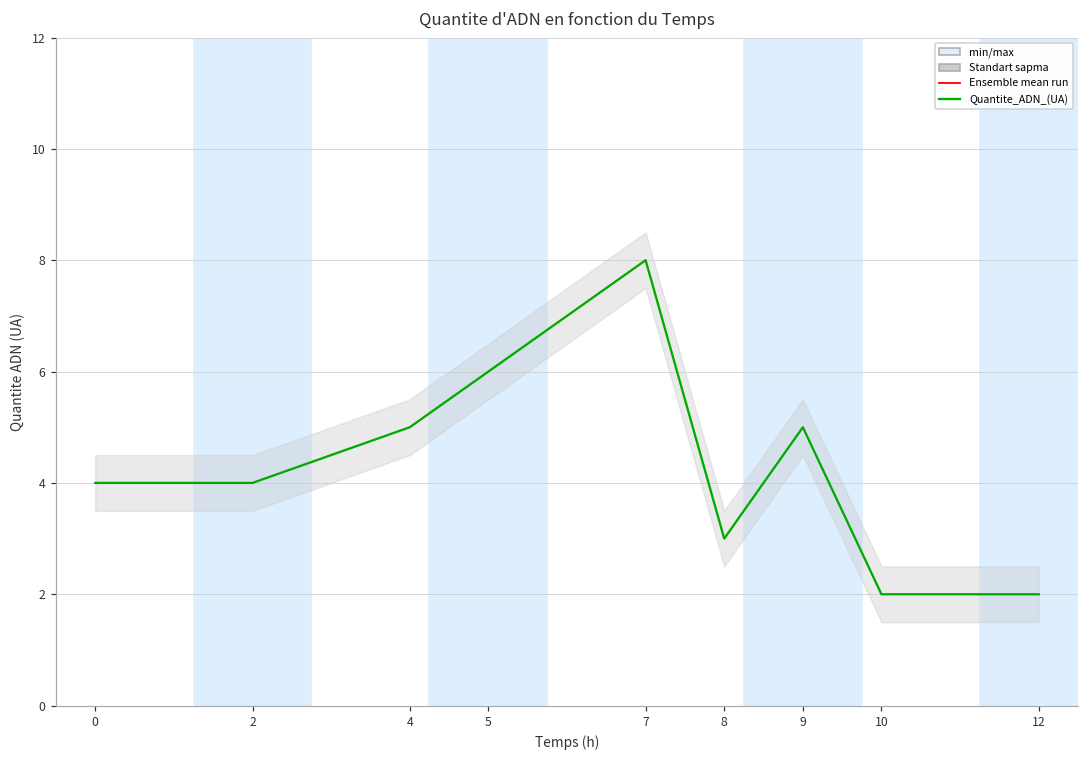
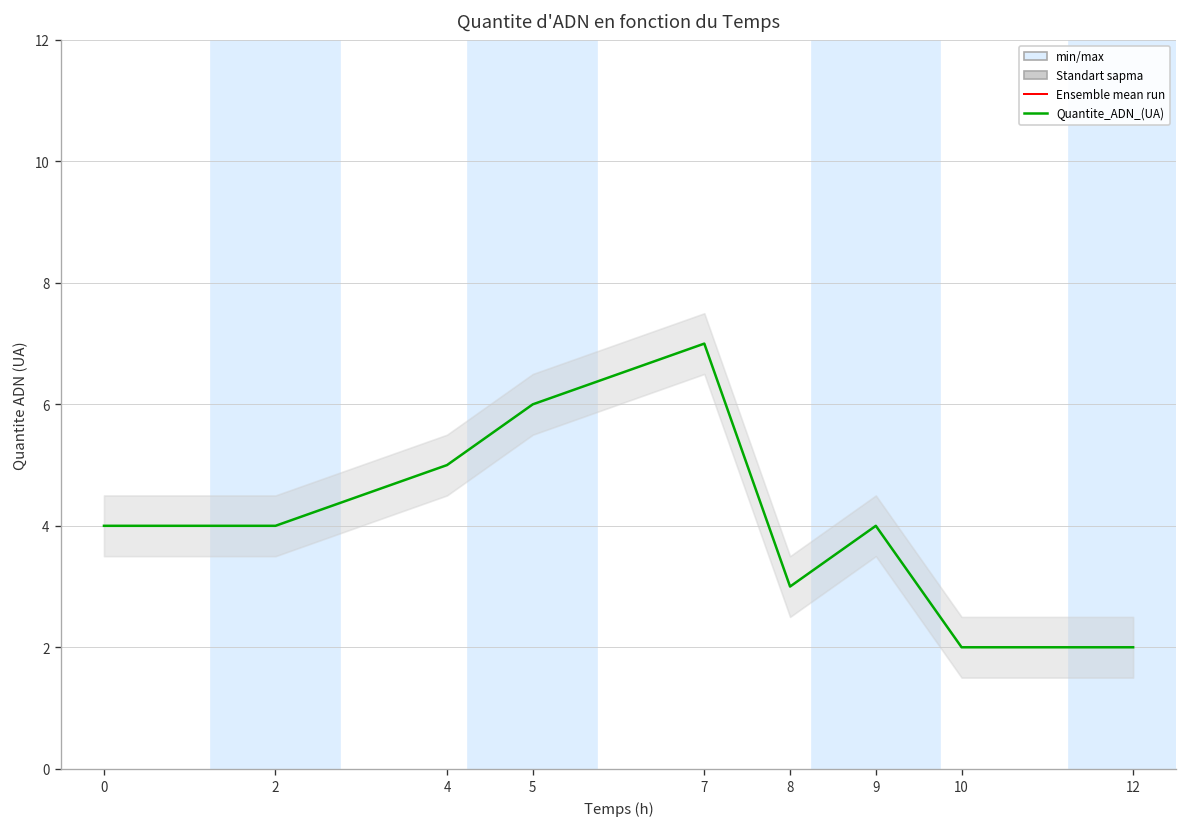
  {
    "Quantite_ADN_(UA)": {
      "0": 4,
      "2": 4,
      "4": 5,
      "5": 6,
-     "7": 8,
+     "7": 7,
      "8": 3,
-     "9": 5,
+     "9": 4,
      "10": 2,
      "12": 2
    }
  }
